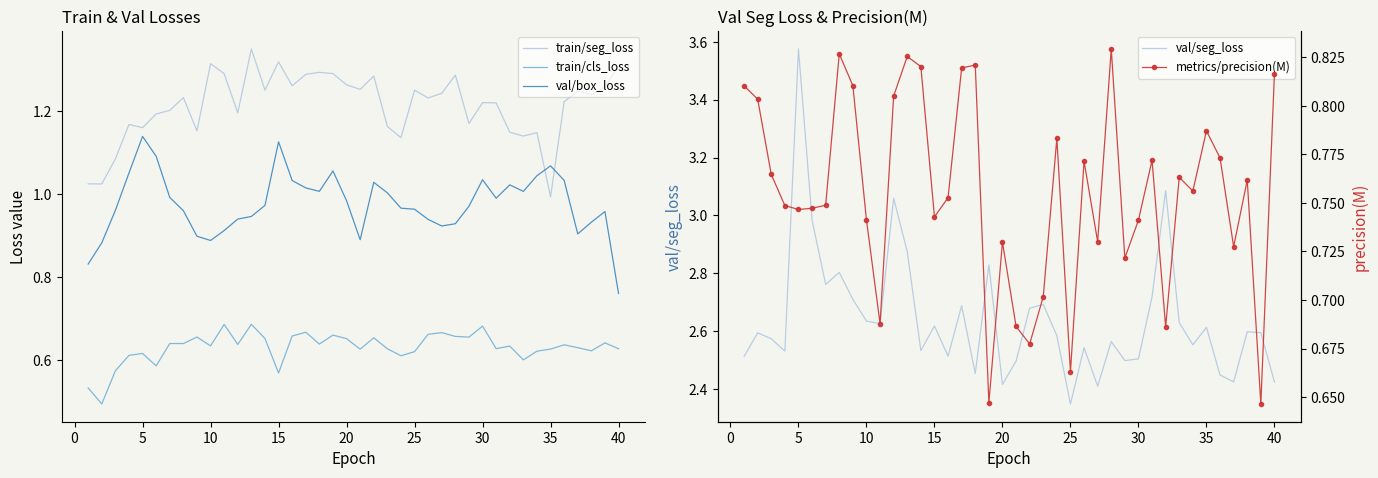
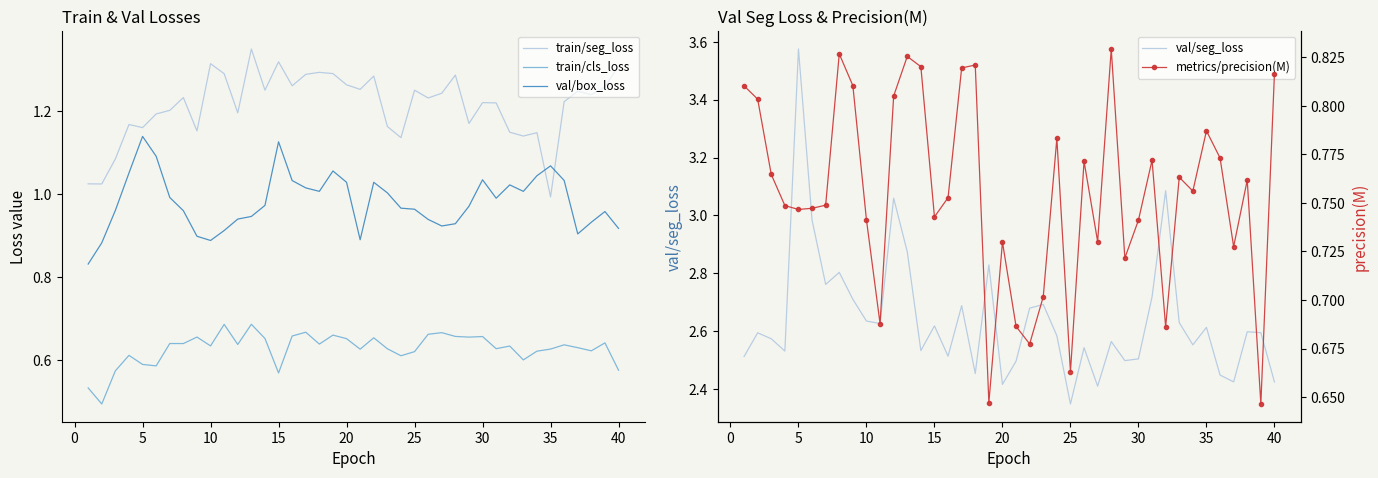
  {
    "Train & Val Losses": {
      "train/seg_loss": {
        "5": 1.16,
        "10": 1.31,
        "15": 1.32,
        "20": 1.26,
        "25": 1.25,
        "30": 1.22,
        "35": 0.99
      },
      "train/cls_loss": {
-       "5": 0.62,
+       "5": 0.59,
        "10": 0.63,
        "15": 0.57,
        "20": 0.65,
        "25": 0.62,
-       "30": 0.68,
+       "30": 0.66,
        "35": 0.63,
-       "40": 0.63
+       "40": 0.58
      },
      "val/box_loss": {
        "5": 1.14,
        "10": 0.89,
        "15": 1.13,
-       "20": 0.98,
+       "20": 1.03,
        "25": 0.96,
        "30": 1.03,
        "35": 1.07,
-       "40": 0.76
+       "40": 0.92
      }
    }
  }
